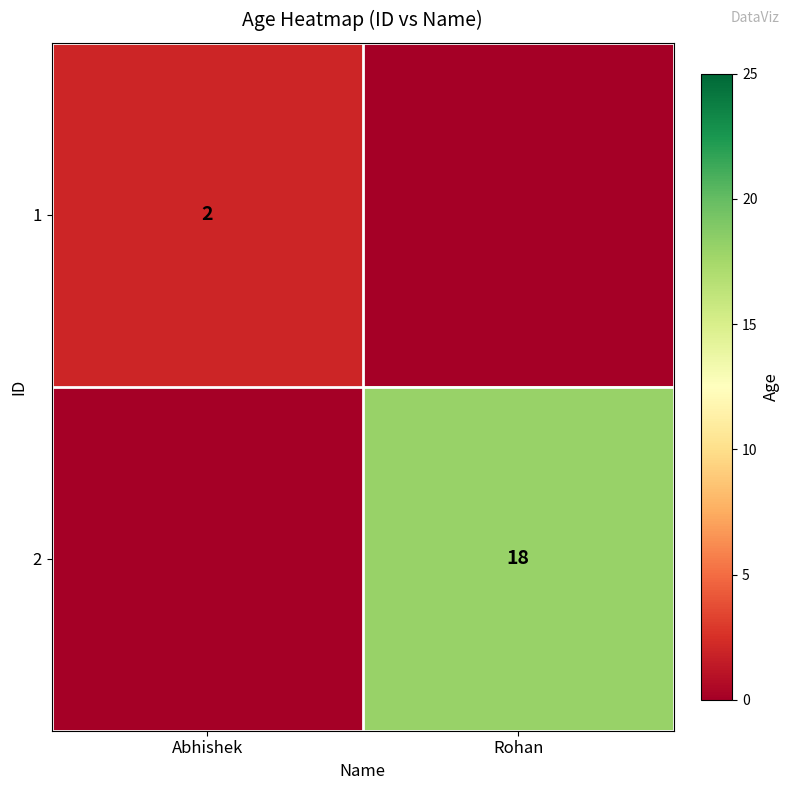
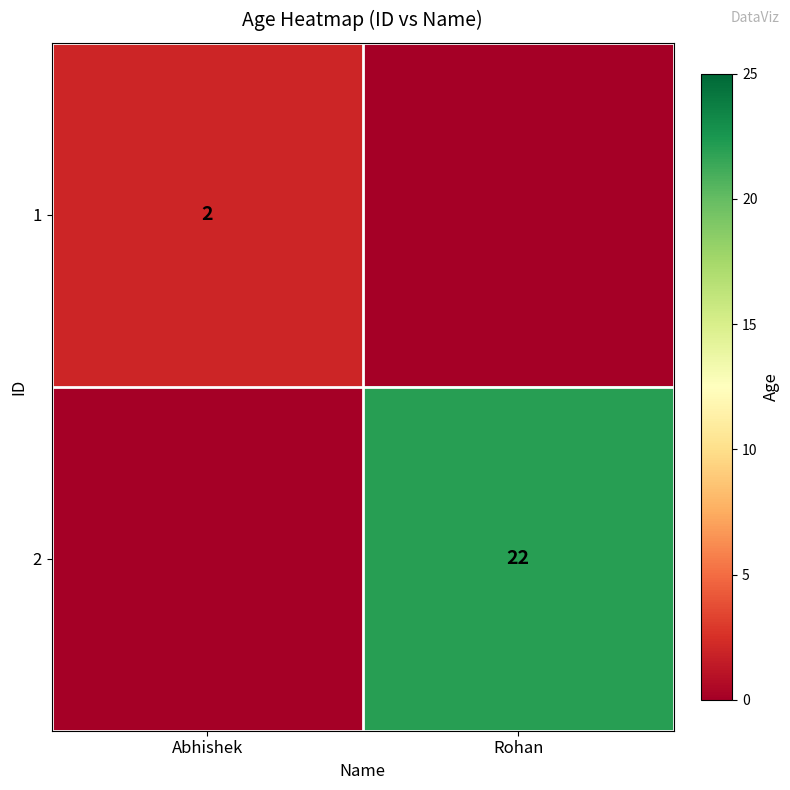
  {
    "1": {
      "Abhishek": 2
    },
    "2": {
-     "Rohan": 18
+     "Rohan": 22
    }
  }
